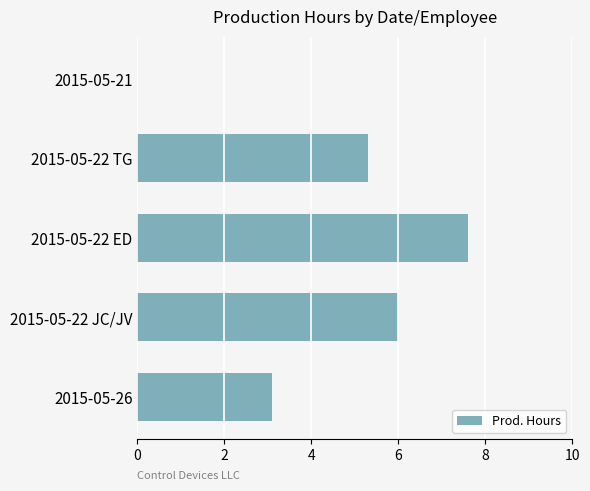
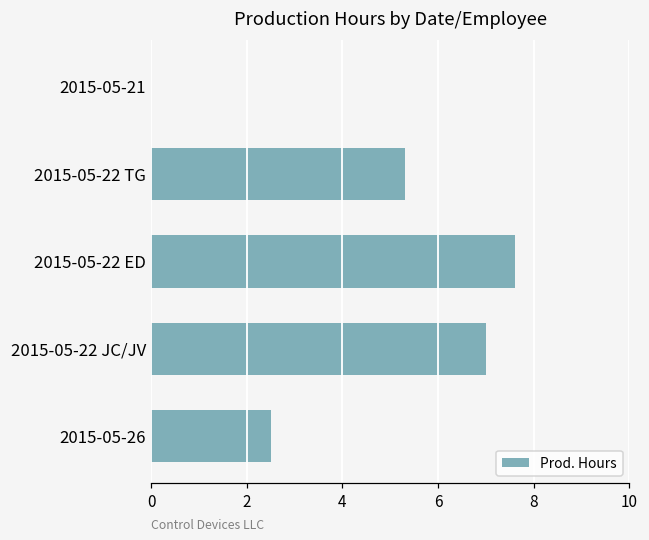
  {
    "2015-05-21": 0.0,
    "2015-05-22 TG": 5.3,
    "2015-05-22 ED": 7.6,
-   "2015-05-22 JC/JV": 6,
-   "2015-05-26": 3.1
+   "2015-05-22 JC/JV": 7,
+   "2015-05-26": 2.5
  }
